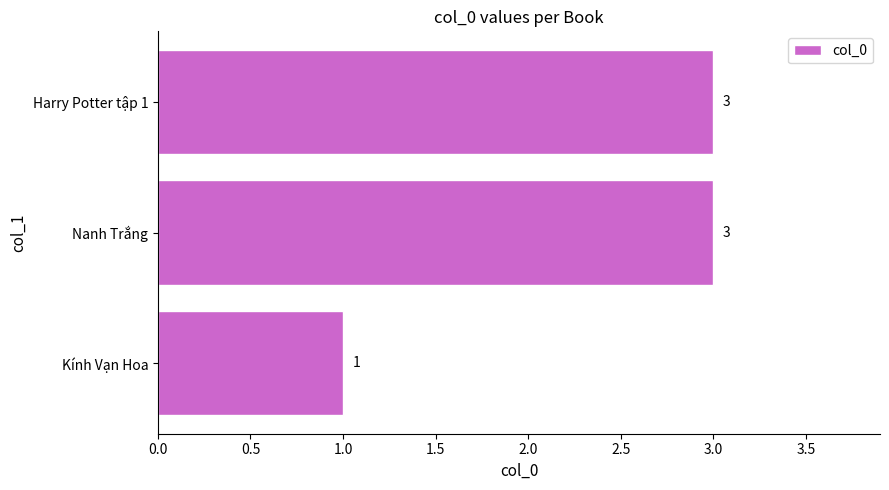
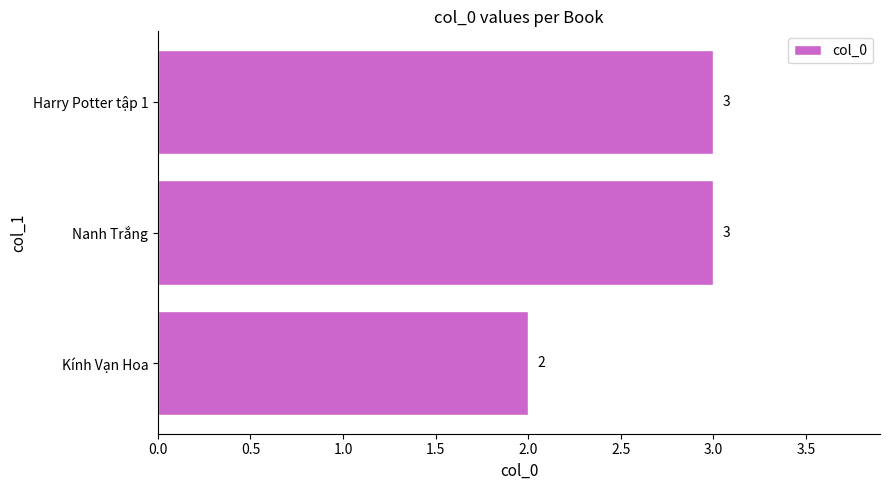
  {
    "Harry Potter tập 1": 3,
    "Nanh Trắng": 3,
-   "Kính Vạn Hoa": 1
+   "Kính Vạn Hoa": 2
  }
